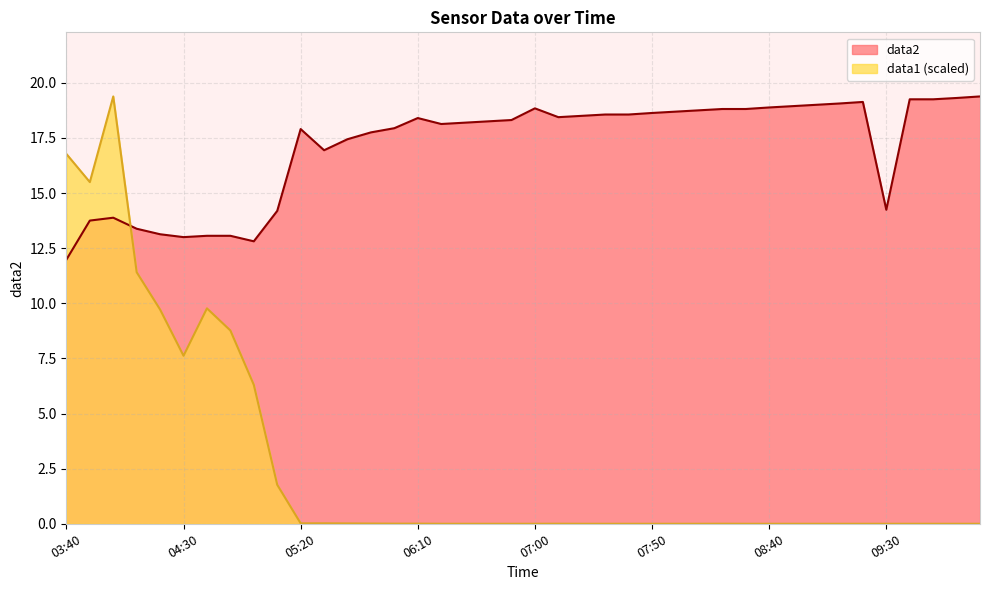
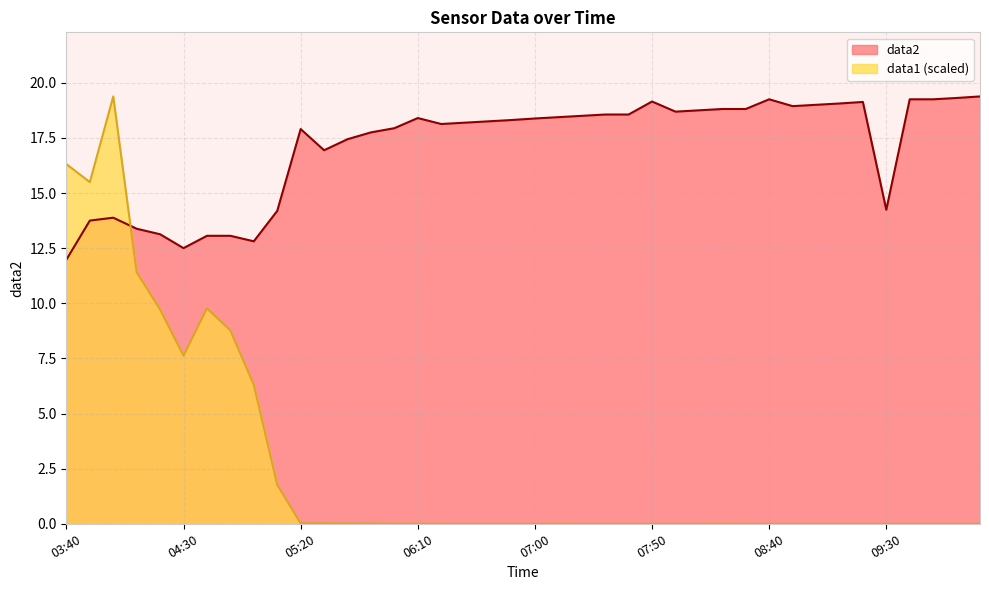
  {
    "data2": {
      "03:40": 12.0,
-     "04:30": 13.0,
+     "04:30": 12.5,
      "05:20": 17.9,
      "06:10": 18.4,
-     "07:00": 18.8,
-     "07:50": 18.6,
-     "08:40": 18.9,
+     "07:00": 18.4,
+     "07:50": 19.2,
+     "08:40": 19.3,
      "09:30": 14.2
    },
    "data1 (scaled)": {
-     "03:40": 16.8,
+     "03:40": 16.3,
      "04:30": 7.6,
      "05:20": 0.0,
      "06:10": 0.0,
      "07:00": 0.0,
      "07:50": 0.0,
      "08:40": 0.0,
      "09:30": 0.0
    }
  }
